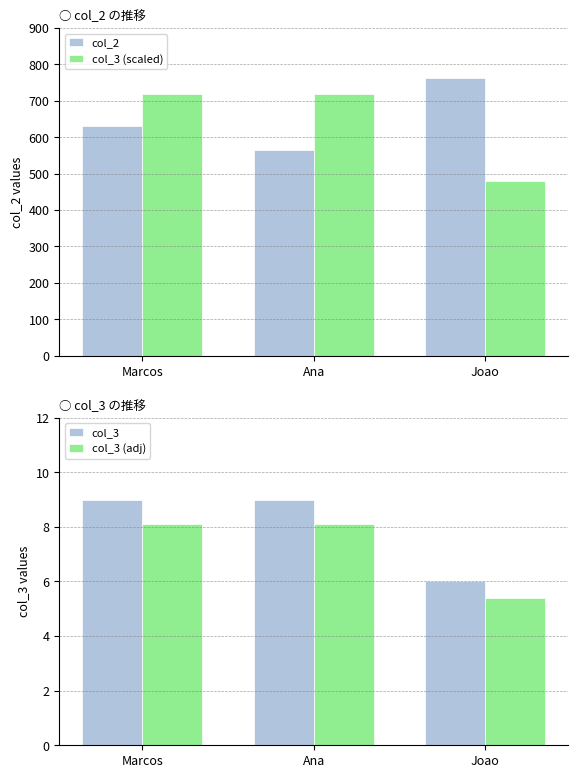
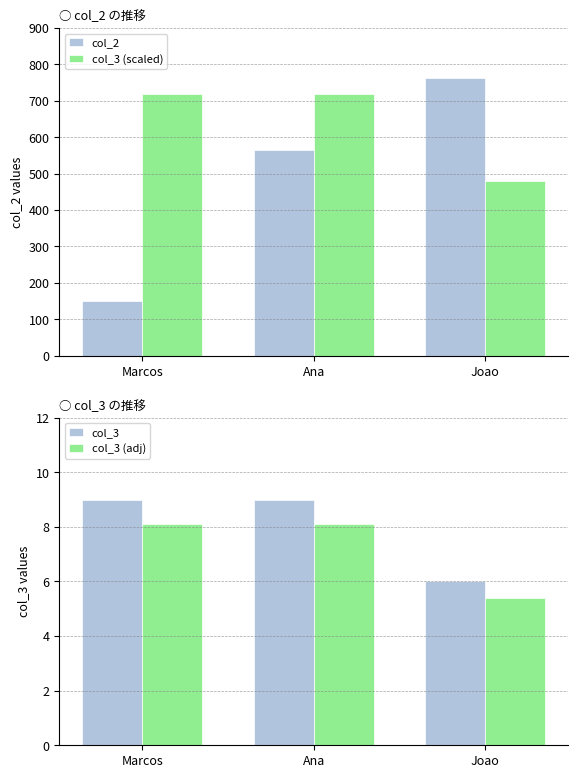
  {
    "○ col_2 の推移": {
      "col_2": {
-       "Marcos": 630,
+       "Marcos": 150,
        "Ana": 570,
        "Joao": 760
      },
      "col_3 (scaled)": {
        "Marcos": 720,
        "Ana": 720,
        "Joao": 480
      }
    },
    "○ col_3 の推移": {
      "col_3": {
        "Marcos": 9.0,
        "Ana": 9.0,
        "Joao": 6.0
      },
      "col_3 (adj)": {
        "Marcos": 8.1,
        "Ana": 8.1,
        "Joao": 5.4
      }
    }
  }
